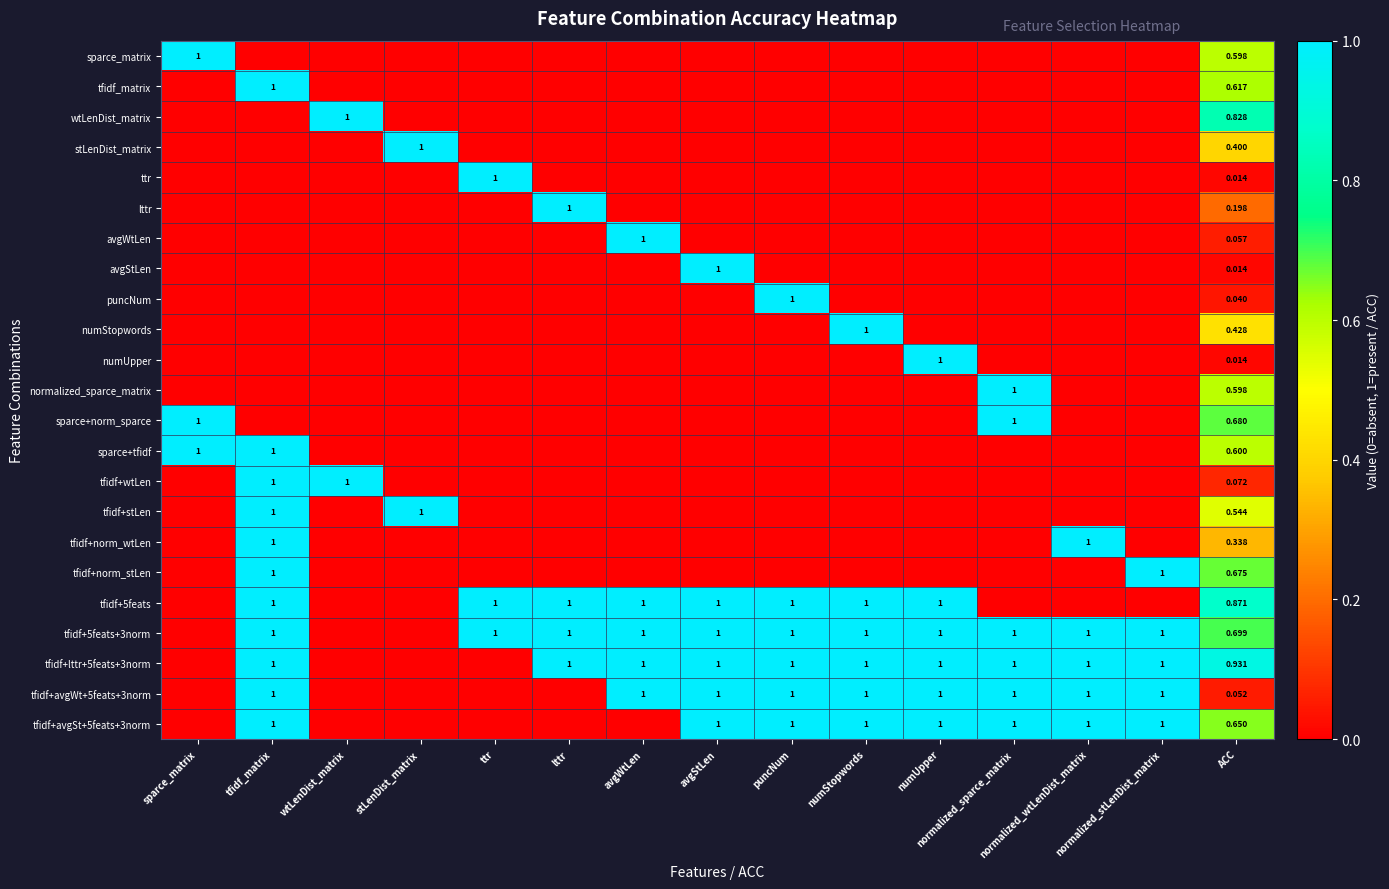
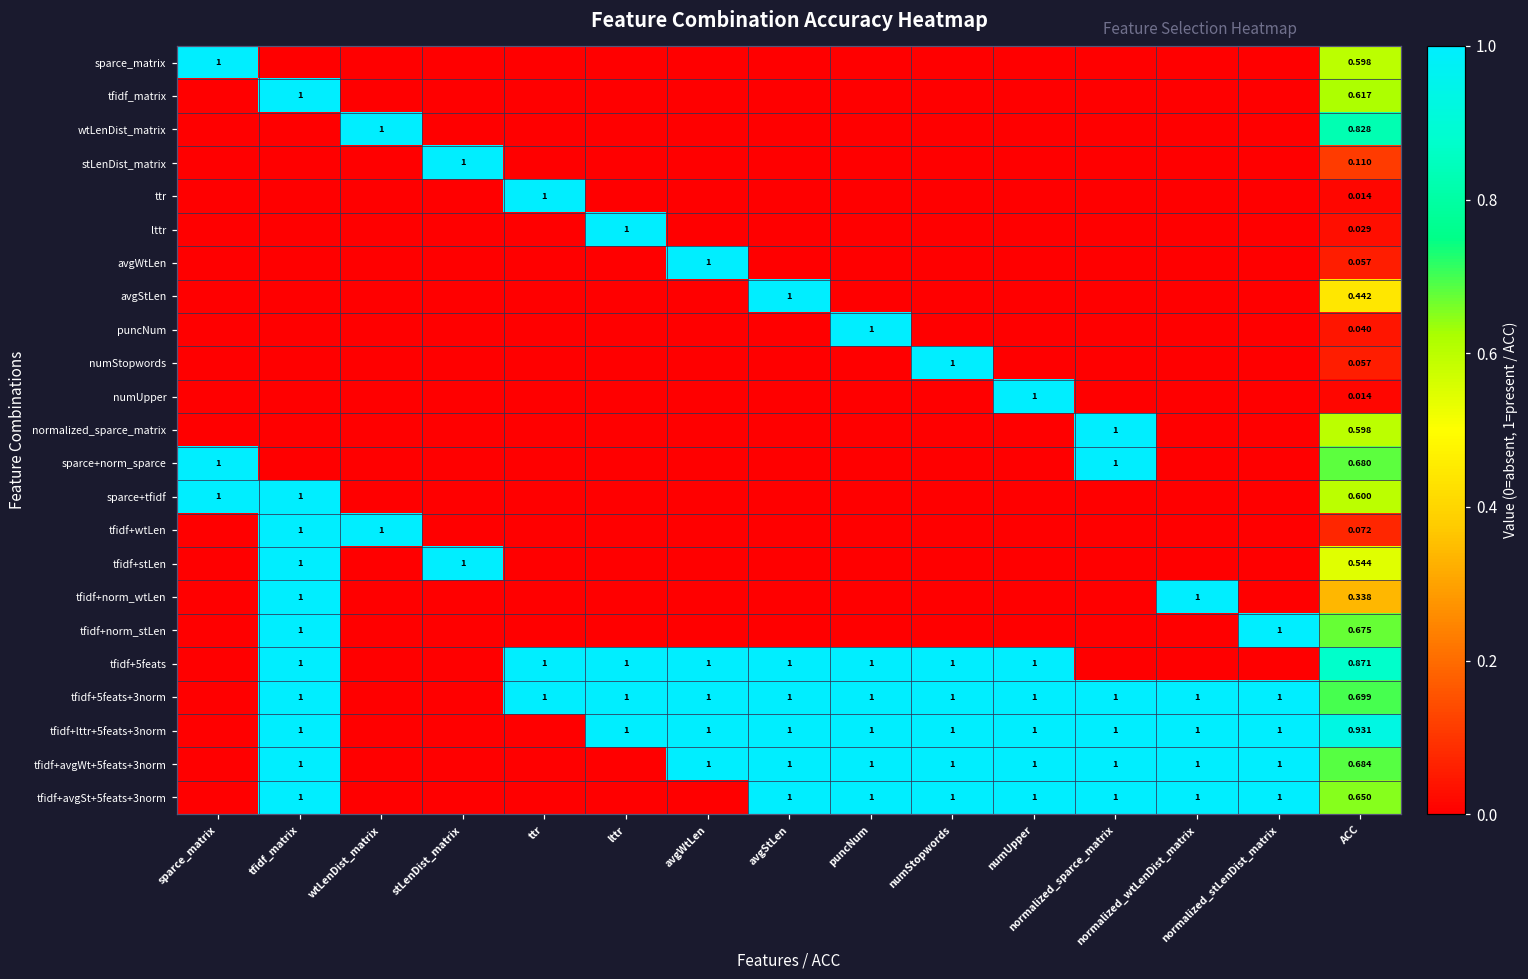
  {
    "sparce_matrix": {
      "sparce_matrix": 1,
      "ACC": 0.598
    },
    "tfidf_matrix": {
      "tfidf_matrix": 1,
      "ACC": 0.617
    },
    "wtLenDist_matrix": {
      "wtLenDist_matrix": 1,
      "ACC": 0.828
    },
    "stLenDist_matrix": {
      "stLenDist_matrix": 1,
-     "ACC": 0.400
+     "ACC": 0.110
    },
    "ttr": {
      "ttr": 1,
      "ACC": 0.014
    },
    "lttr": {
      "lttr": 1,
-     "ACC": 0.198
+     "ACC": 0.029
    },
    "avgWtLen": {
      "avgWtLen": 1,
      "ACC": 0.057
    },
    "avgStLen": {
      "avgStLen": 1,
-     "ACC": 0.014
+     "ACC": 0.442
    },
    "puncNum": {
      "puncNum": 1,
      "ACC": 0.040
    },
    "numStopwords": {
      "numStopwords": 1,
-     "ACC": 0.428
+     "ACC": 0.057
    },
    "numUpper": {
      "numUpper": 1,
      "ACC": 0.014
    },
    "normalized_sparce_matrix": {
      "normalized_sparce_matrix": 1,
      "ACC": 0.598
    },
    "sparce+norm_sparce": {
      "sparce_matrix": 1,
      "normalized_sparce_matrix": 1,
      "ACC": 0.680
    },
    "sparce+tfidf": {
      "sparce_matrix": 1,
      "tfidf_matrix": 1,
      "ACC": 0.600
    },
    "tfidf+wtLen": {
      "tfidf_matrix": 1,
      "wtLenDist_matrix": 1,
      "ACC": 0.072
    },
    "tfidf+stLen": {
      "tfidf_matrix": 1,
      "stLenDist_matrix": 1,
      "ACC": 0.544
    },
    "tfidf+norm_wtLen": {
      "tfidf_matrix": 1,
      "normalized_wtLenDist_matrix": 1,
      "ACC": 0.338
    },
    "tfidf+norm_stLen": {
      "tfidf_matrix": 1,
      "normalized_stLenDist_matrix": 1,
      "ACC": 0.675
    },
    "tfidf+5feats": {
      "tfidf_matrix": 1,
      "ttr": 1,
      "lttr": 1,
      "avgWtLen": 1,
      "avgStLen": 1,
      "puncNum": 1,
      "numStopwords": 1,
      "numUpper": 1,
      "ACC": 0.871
    },
    "tfidf+5feats+3norm": {
      "tfidf_matrix": 1,
      "ttr": 1,
      "lttr": 1,
      "avgWtLen": 1,
      "avgStLen": 1,
      "puncNum": 1,
      "numStopwords": 1,
      "numUpper": 1,
      "normalized_sparce_matrix": 1,
      "normalized_wtLenDist_matrix": 1,
      "normalized_stLenDist_matrix": 1,
      "ACC": 0.699
    },
    "tfidf+lttr+5feats+3norm": {
      "tfidf_matrix": 1,
      "lttr": 1,
      "avgWtLen": 1,
      "avgStLen": 1,
      "puncNum": 1,
      "numStopwords": 1,
      "numUpper": 1,
      "normalized_sparce_matrix": 1,
      "normalized_wtLenDist_matrix": 1,
      "normalized_stLenDist_matrix": 1,
      "ACC": 0.931
    },
    "tfidf+avgWt+5feats+3norm": {
      "tfidf_matrix": 1,
      "avgWtLen": 1,
      "avgStLen": 1,
      "puncNum": 1,
      "numStopwords": 1,
      "numUpper": 1,
      "normalized_sparce_matrix": 1,
      "normalized_wtLenDist_matrix": 1,
      "normalized_stLenDist_matrix": 1,
-     "ACC": 0.052
+     "ACC": 0.684
    },
    "tfidf+avgSt+5feats+3norm": {
      "tfidf_matrix": 1,
      "avgStLen": 1,
      "puncNum": 1,
      "numStopwords": 1,
      "numUpper": 1,
      "normalized_sparce_matrix": 1,
      "normalized_wtLenDist_matrix": 1,
      "normalized_stLenDist_matrix": 1,
      "ACC": 0.650
    }
  }
